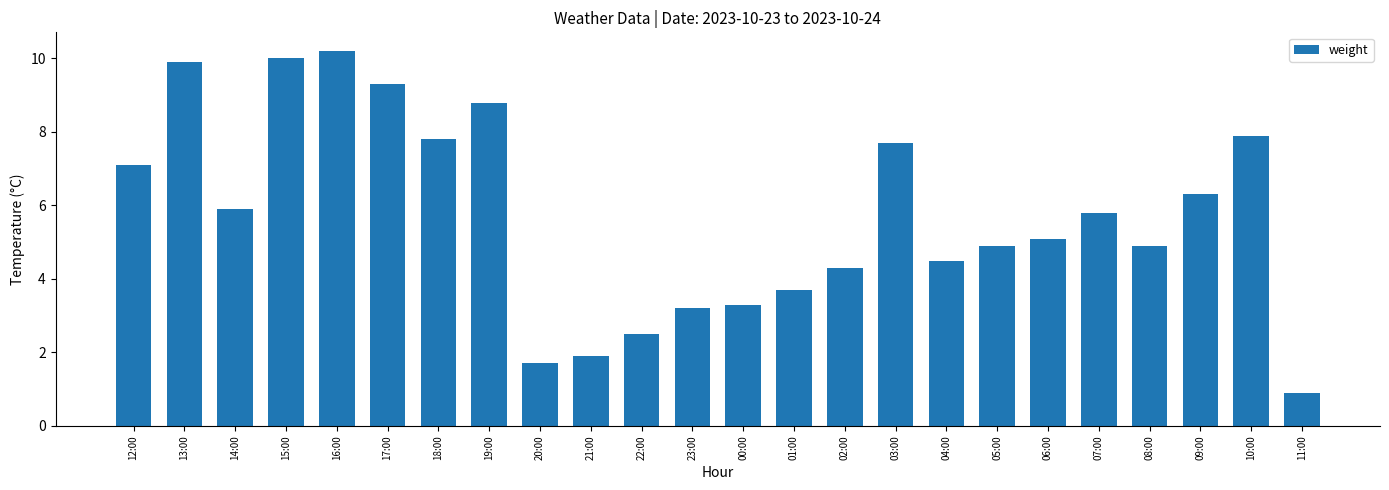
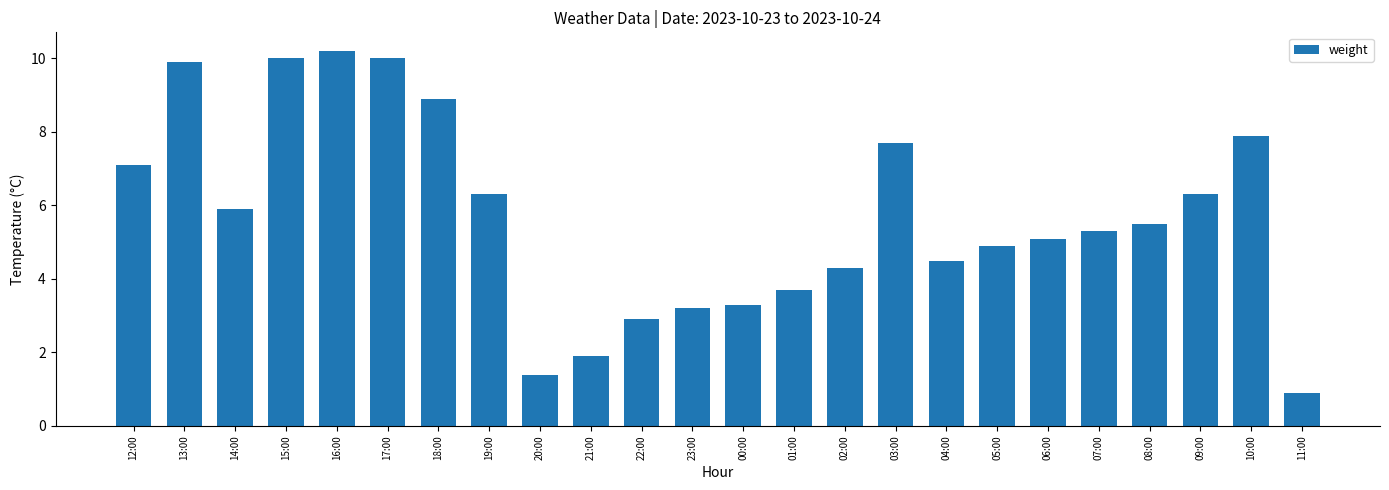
  {
    "12:00": 7.1,
    "13:00": 9.9,
    "14:00": 5.9,
    "15:00": 10.0,
    "16:00": 10.2,
-   "17:00": 9.3,
-   "18:00": 7.8,
-   "19:00": 8.8,
-   "20:00": 1.7,
+   "17:00": 10.0,
+   "18:00": 8.9,
+   "19:00": 6.3,
+   "20:00": 1.4,
    "21:00": 1.9,
-   "22:00": 2.5,
+   "22:00": 2.9,
    "23:00": 3.2,
    "00:00": 3.3,
    "01:00": 3.7,
    "02:00": 4.3,
    "03:00": 7.7,
    "04:00": 4.5,
    "05:00": 4.9,
    "06:00": 5.1,
-   "07:00": 5.8,
-   "08:00": 4.9,
+   "07:00": 5.3,
+   "08:00": 5.5,
    "09:00": 6.3,
    "10:00": 7.9,
    "11:00": 0.9
  }
